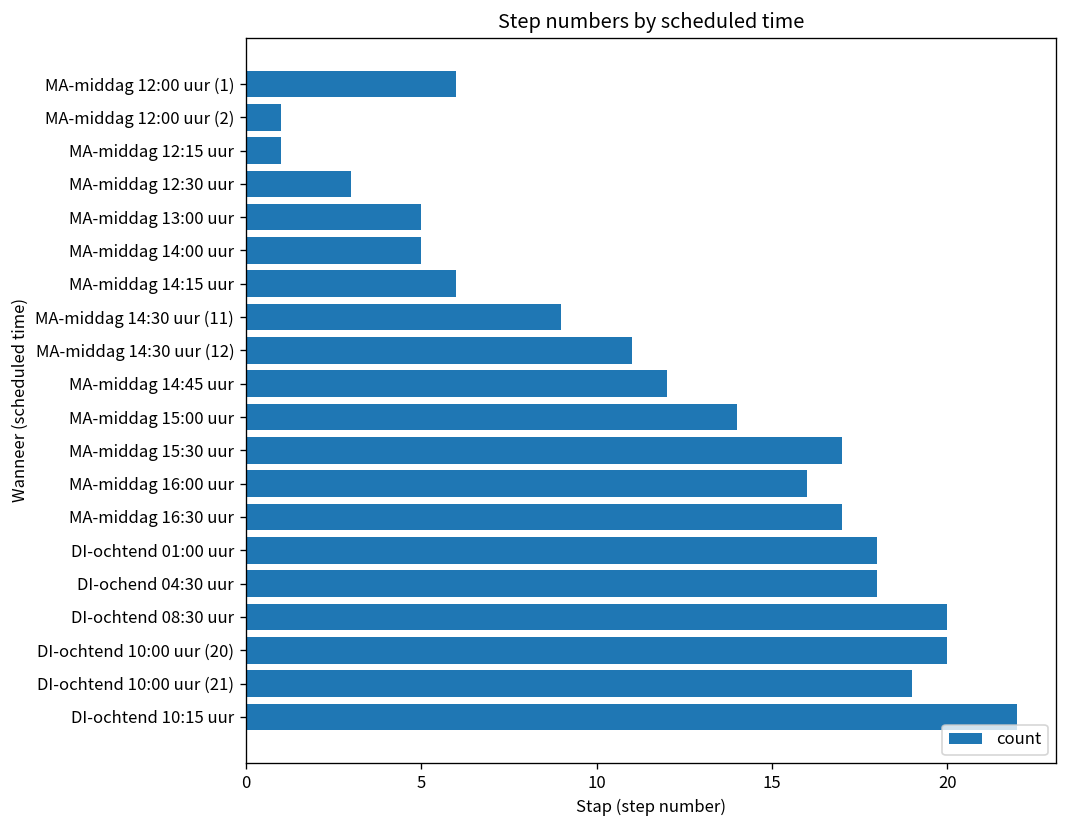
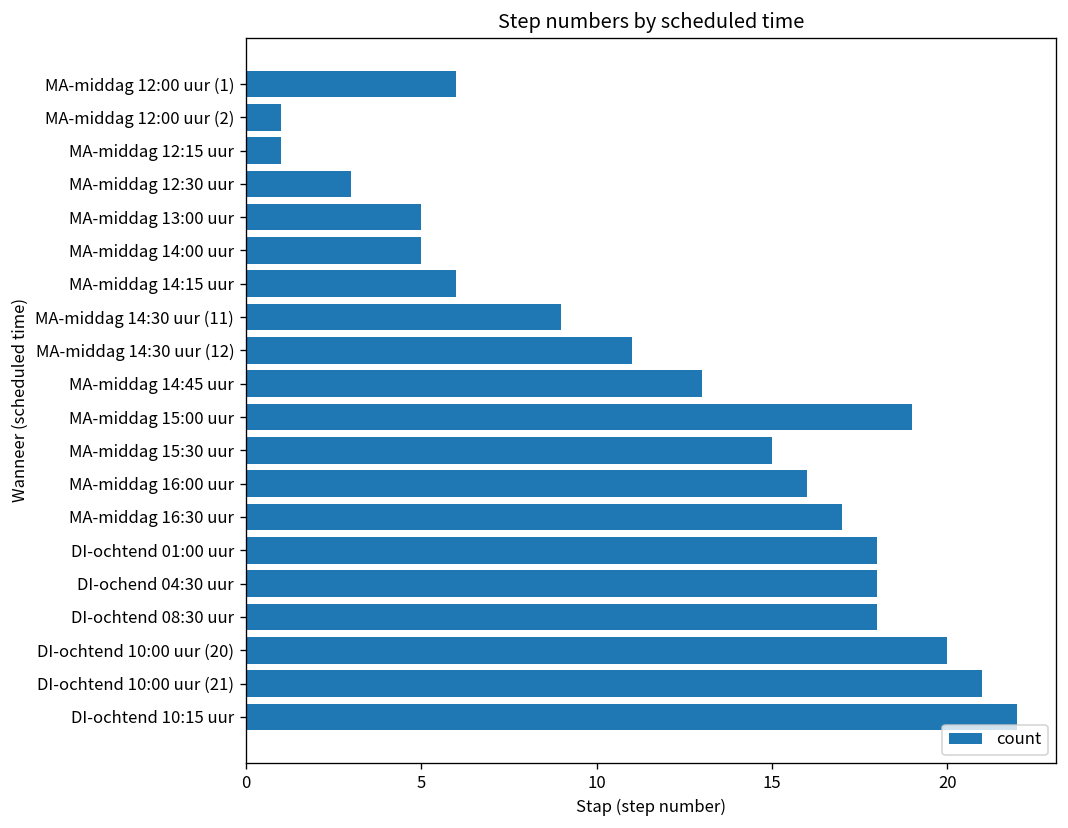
  {
    "MA-middag 12:00 uur (1)": 6,
    "MA-middag 12:00 uur (2)": 1,
    "MA-middag 12:15 uur": 1,
    "MA-middag 12:30 uur": 3,
    "MA-middag 13:00 uur": 5,
    "MA-middag 14:00 uur": 5,
    "MA-middag 14:15 uur": 6,
    "MA-middag 14:30 uur (11)": 9,
    "MA-middag 14:30 uur (12)": 11,
-   "MA-middag 14:45 uur": 12,
-   "MA-middag 15:00 uur": 14,
-   "MA-middag 15:30 uur": 17,
+   "MA-middag 14:45 uur": 13,
+   "MA-middag 15:00 uur": 19,
+   "MA-middag 15:30 uur": 15,
    "MA-middag 16:00 uur": 16,
    "MA-middag 16:30 uur": 17,
    "DI-ochtend 01:00 uur": 18,
    "DI-ochend 04:30 uur": 18,
-   "DI-ochtend 08:30 uur": 20,
+   "DI-ochtend 08:30 uur": 18,
    "DI-ochtend 10:00 uur (20)": 20,
-   "DI-ochtend 10:00 uur (21)": 19,
+   "DI-ochtend 10:00 uur (21)": 21,
    "DI-ochtend 10:15 uur": 22
  }
